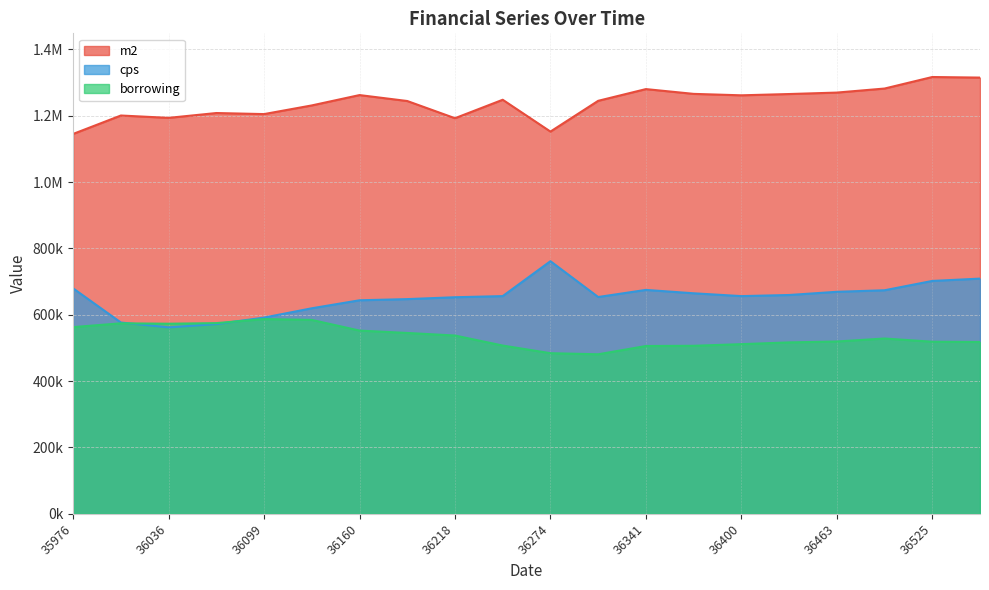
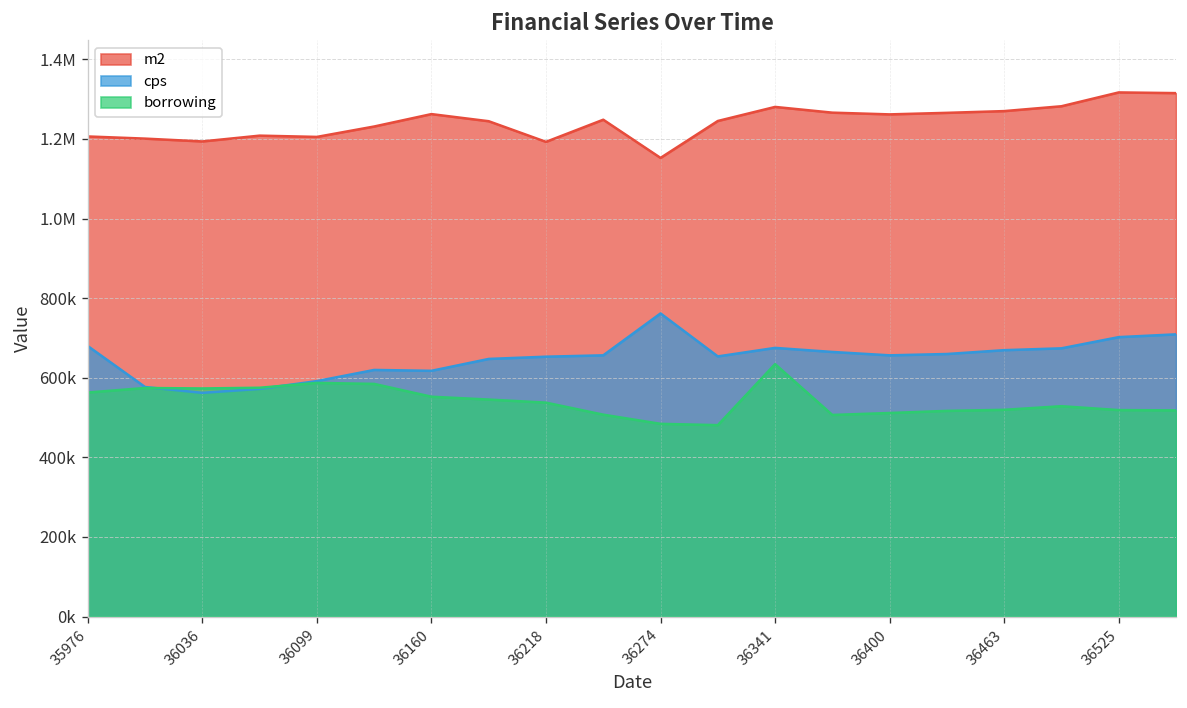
  {
    "m2": {
-     "35976": 1150000,
+     "35976": 1210000,
      "36036": 1190000,
      "36099": 1210000,
      "36160": 1260000,
      "36218": 1190000,
      "36274": 1150000,
      "36341": 1280000,
      "36400": 1260000,
      "36463": 1270000,
      "36525": 1320000
    },
    "cps": {
      "35976": 680000,
      "36036": 560000,
-     "36160": 640000,
+     "36160": 620000,
      "36218": 650000,
      "36274": 760000,
      "36341": 680000,
      "36400": 660000,
      "36463": 670000,
      "36525": 700000
    },
    "borrowing": {
      "35976": 560000,
      "36036": 570000,
      "36160": 550000,
      "36218": 540000,
      "36274": 480000,
-     "36341": 510000,
+     "36341": 630000,
      "36400": 510000,
      "36463": 520000,
      "36525": 520000
    }
  }
